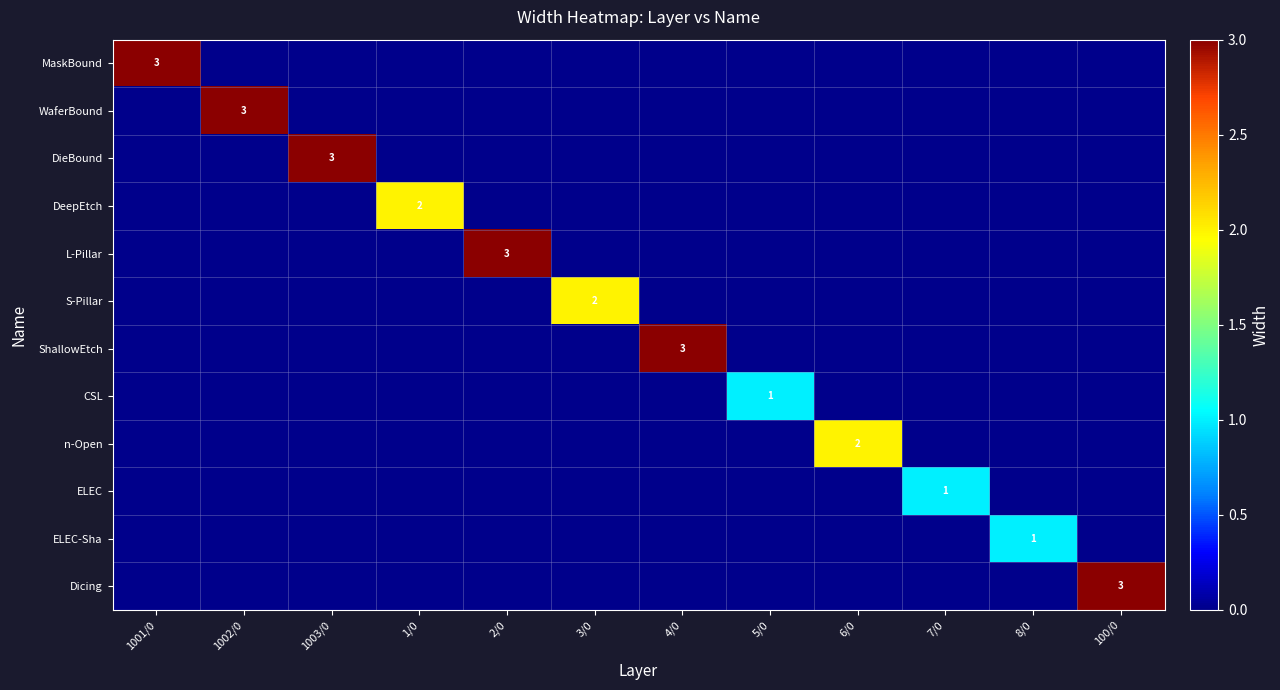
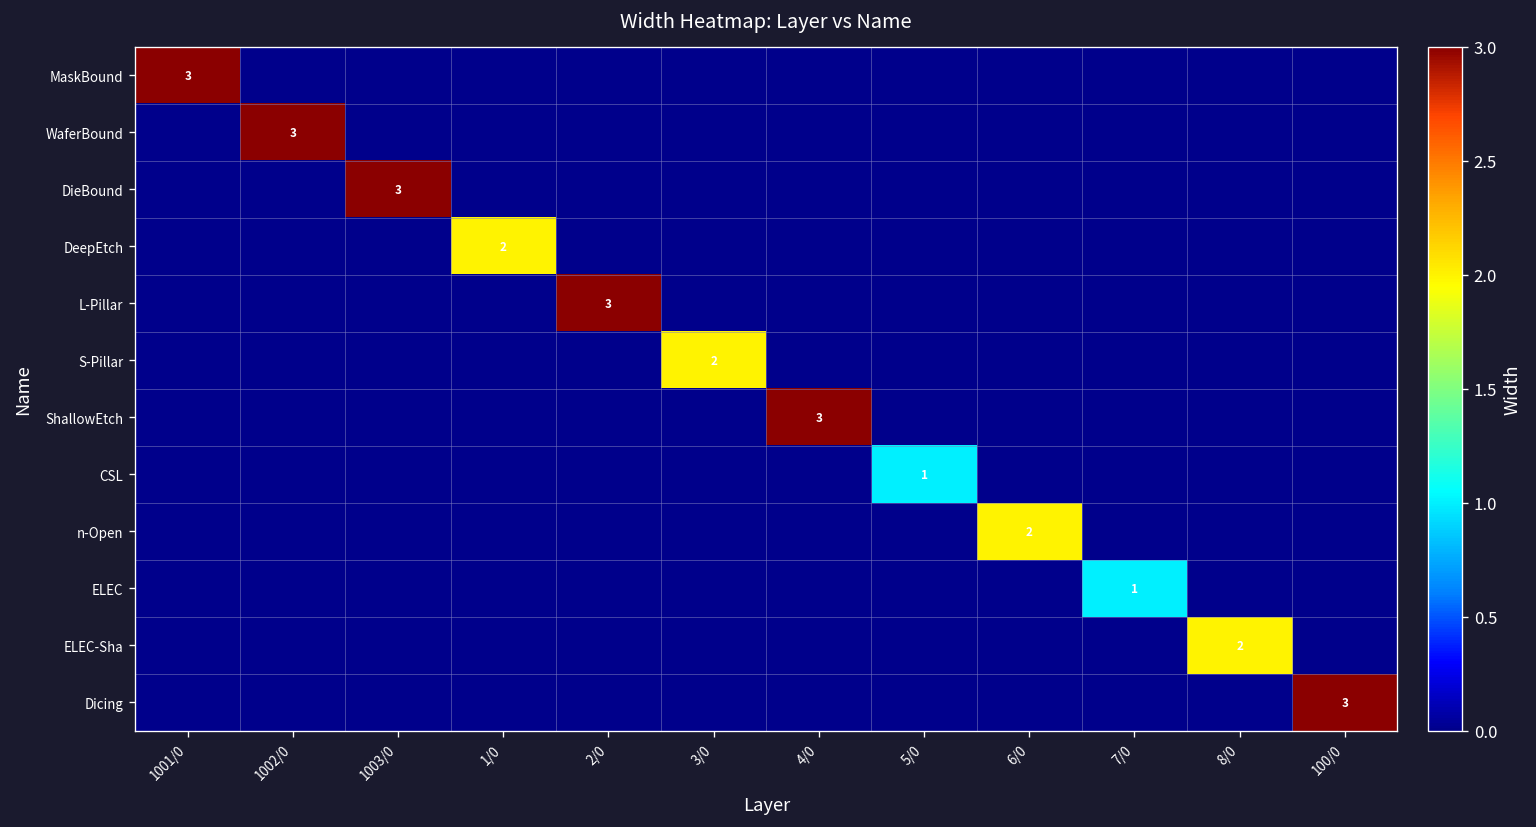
  {
    "MaskBound": {
      "1001/0": 3
    },
    "WaferBound": {
      "1002/0": 3
    },
    "DieBound": {
      "1003/0": 3
    },
    "DeepEtch": {
      "1/0": 2
    },
    "L-Pillar": {
      "2/0": 3
    },
    "S-Pillar": {
      "3/0": 2
    },
    "ShallowEtch": {
      "4/0": 3
    },
    "CSL": {
      "5/0": 1
    },
    "n-Open": {
      "6/0": 2
    },
    "ELEC": {
      "7/0": 1
    },
    "ELEC-Sha": {
-     "8/0": 1
+     "8/0": 2
    },
    "Dicing": {
      "100/0": 3
    }
  }
